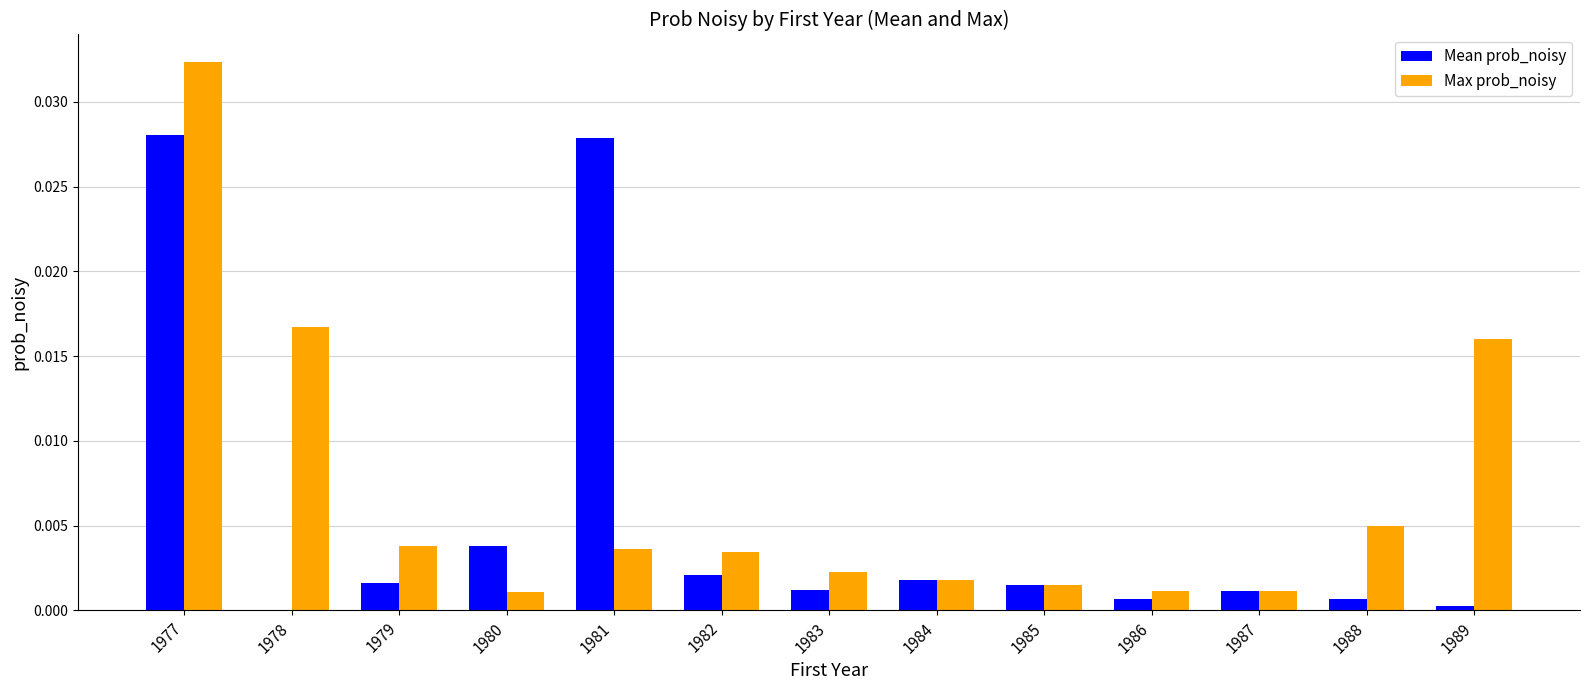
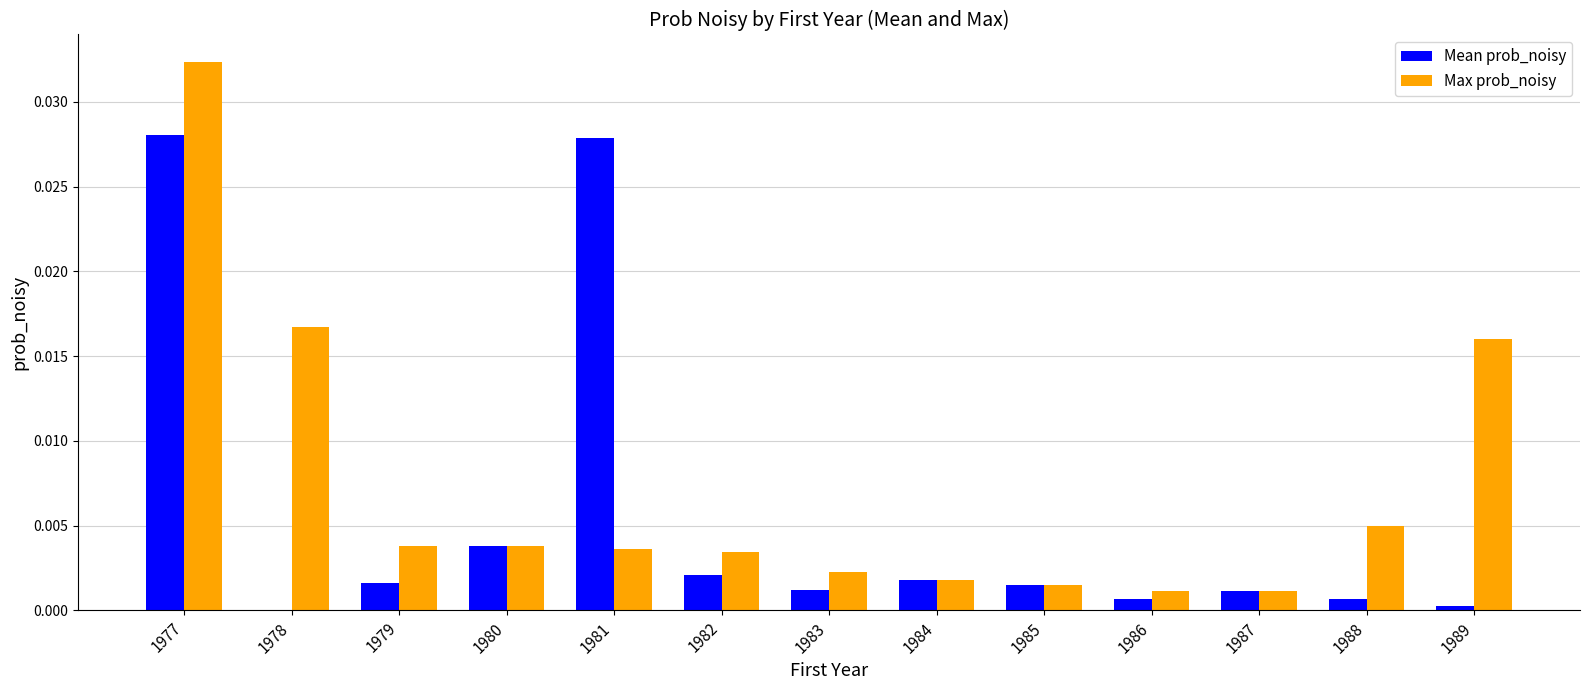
  {
    "Mean prob_noisy": {
      "1977": 0.0281,
      "1979": 0.0016,
      "1980": 0.0038,
      "1981": 0.0279,
      "1982": 0.0021,
      "1983": 0.0012,
      "1984": 0.0018,
      "1985": 0.0015,
      "1986": 0.0007,
      "1987": 0.0012,
      "1988": 0.0007,
      "1989": 0.0003
    },
    "Max prob_noisy": {
      "1977": 0.0324,
      "1978": 0.0167,
      "1979": 0.0038,
-     "1980": 0.0011,
+     "1980": 0.0038,
      "1981": 0.0036,
      "1982": 0.0035,
      "1983": 0.0022,
      "1984": 0.0018,
      "1985": 0.0015,
      "1986": 0.0011,
      "1987": 0.0012,
      "1988": 0.0050,
      "1989": 0.0160
    }
  }
